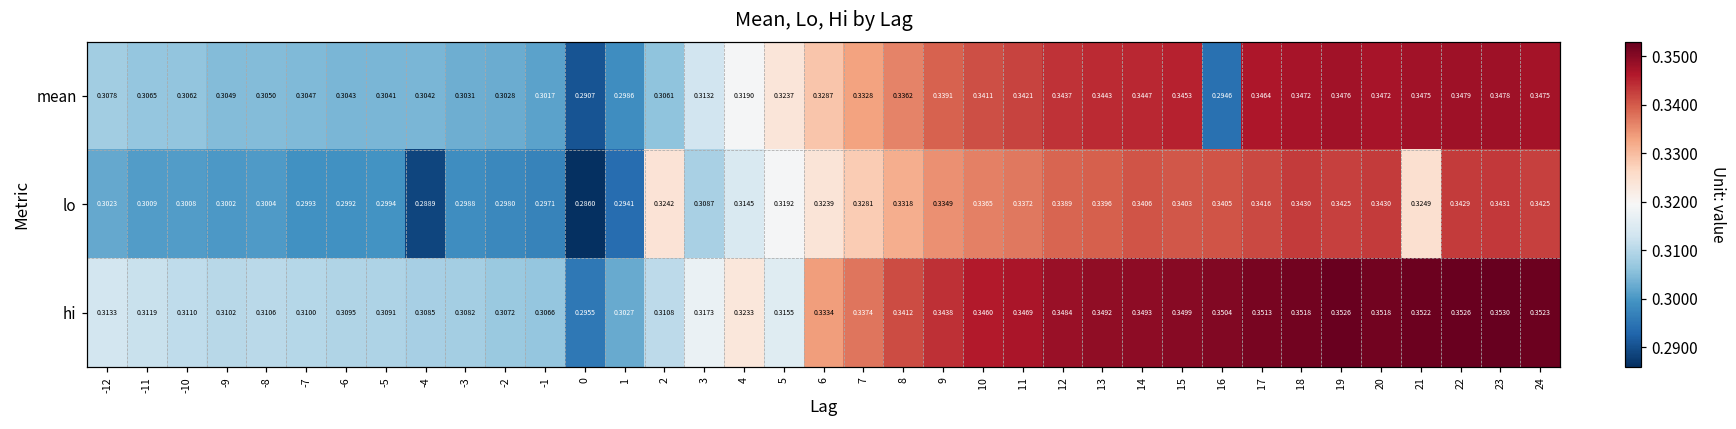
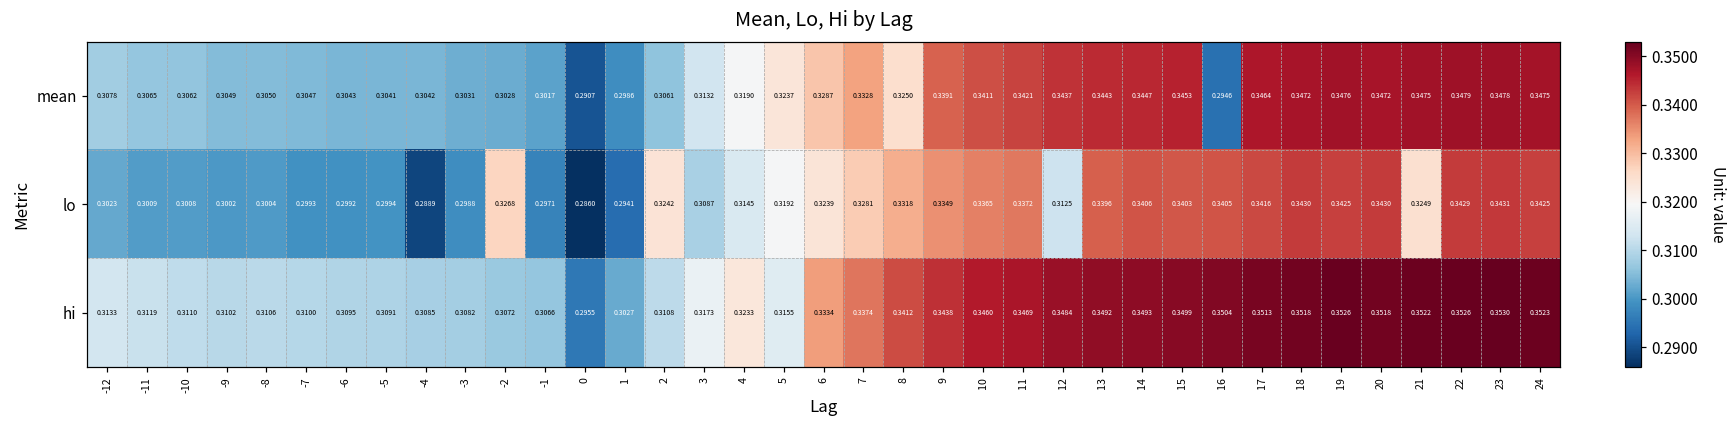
  {
    "mean": {
      "-12": 0.3078,
      "-11": 0.3065,
      "-10": 0.3062,
      "-9": 0.3049,
      "-8": 0.3050,
      "-7": 0.3047,
      "-6": 0.3043,
      "-5": 0.3041,
      "-4": 0.3042,
      "-3": 0.3031,
      "-2": 0.3028,
      "-1": 0.3017,
      "0": 0.2907,
      "1": 0.2986,
      "2": 0.3061,
      "3": 0.3132,
      "4": 0.3190,
      "5": 0.3237,
      "6": 0.3287,
      "7": 0.3328,
-     "8": 0.3362,
+     "8": 0.3250,
      "9": 0.3391,
      "10": 0.3411,
      "11": 0.3421,
      "12": 0.3437,
      "13": 0.3443,
      "14": 0.3447,
      "15": 0.3453,
      "16": 0.2946,
      "17": 0.3464,
      "18": 0.3472,
      "19": 0.3476,
      "20": 0.3472,
      "21": 0.3475,
      "22": 0.3479,
      "23": 0.3478,
      "24": 0.3475
    },
    "lo": {
      "-12": 0.3023,
      "-11": 0.3009,
      "-10": 0.3008,
      "-9": 0.3002,
      "-8": 0.3004,
      "-7": 0.2993,
      "-6": 0.2992,
      "-5": 0.2994,
      "-4": 0.2889,
      "-3": 0.2988,
-     "-2": 0.2980,
+     "-2": 0.3268,
      "-1": 0.2971,
      "0": 0.2860,
      "1": 0.2941,
      "2": 0.3242,
      "3": 0.3087,
      "4": 0.3145,
      "5": 0.3192,
      "6": 0.3239,
      "7": 0.3281,
      "8": 0.3318,
      "9": 0.3349,
      "10": 0.3365,
      "11": 0.3372,
-     "12": 0.3389,
+     "12": 0.3125,
      "13": 0.3396,
      "14": 0.3406,
      "15": 0.3403,
      "16": 0.3405,
      "17": 0.3416,
      "18": 0.3430,
      "19": 0.3425,
      "20": 0.3430,
      "21": 0.3249,
      "22": 0.3429,
      "23": 0.3431,
      "24": 0.3425
    },
    "hi": {
      "-12": 0.3133,
      "-11": 0.3119,
      "-10": 0.3110,
      "-9": 0.3102,
      "-8": 0.3106,
      "-7": 0.3100,
      "-6": 0.3095,
      "-5": 0.3091,
      "-4": 0.3085,
      "-3": 0.3082,
      "-2": 0.3072,
      "-1": 0.3066,
      "0": 0.2955,
      "1": 0.3027,
      "2": 0.3108,
      "3": 0.3173,
      "4": 0.3233,
      "5": 0.3155,
      "6": 0.3334,
      "7": 0.3374,
      "8": 0.3412,
      "9": 0.3438,
      "10": 0.3460,
      "11": 0.3469,
      "12": 0.3484,
      "13": 0.3492,
      "14": 0.3493,
      "15": 0.3499,
      "16": 0.3504,
      "17": 0.3513,
      "18": 0.3518,
      "19": 0.3526,
      "20": 0.3518,
      "21": 0.3522,
      "22": 0.3526,
      "23": 0.3530,
      "24": 0.3523
    }
  }
